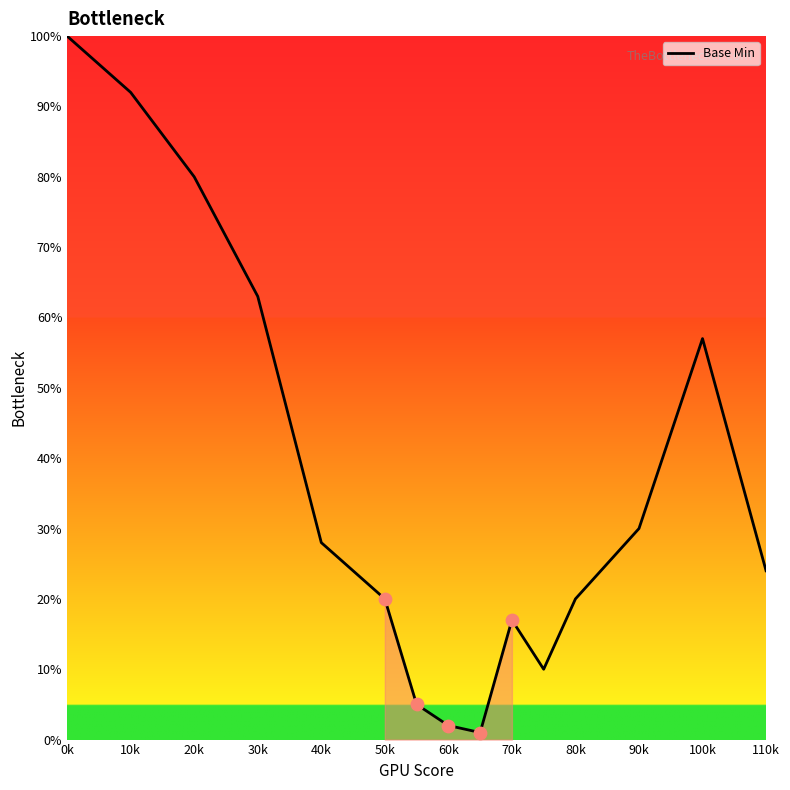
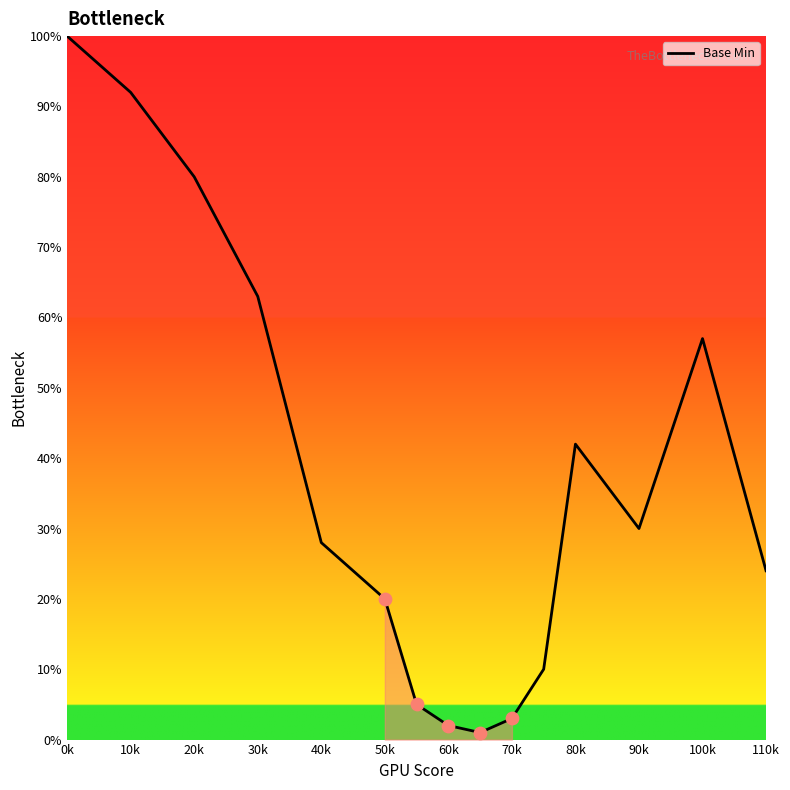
  {
    "Base Min": {
      "0k": "100%",
      "10k": "92%",
      "20k": "80%",
      "30k": "63%",
      "40k": "28%",
-     "70k": "17%",
-     "80k": "20%",
+     "70k": "3%",
+     "80k": "42%",
      "90k": "30%",
      "100k": "57%",
      "110k": "24%"
    }
  }
